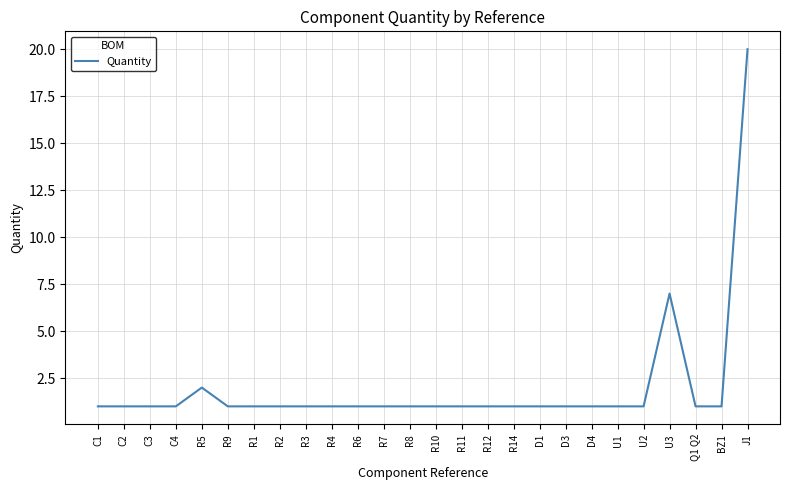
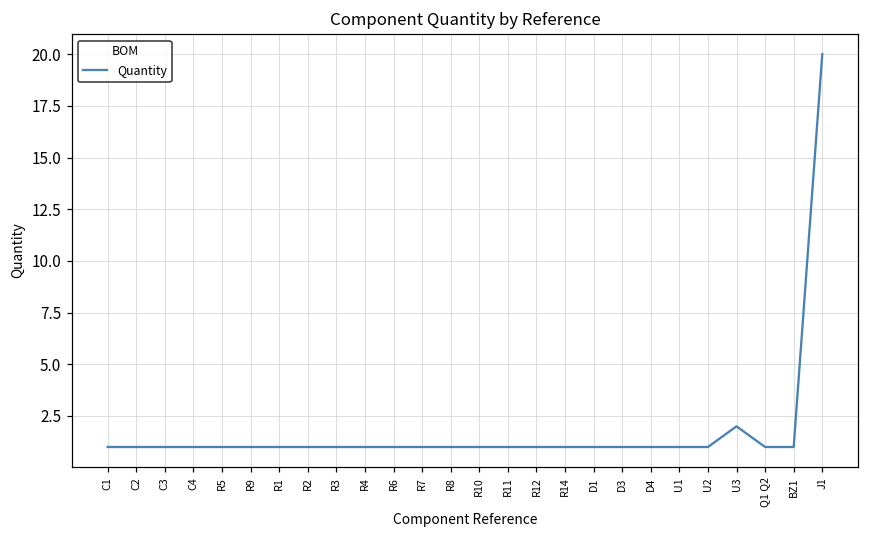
  {
    "C1": 1,
    "C2": 1,
    "C3": 1,
    "C4": 1,
-   "R5": 2,
+   "R5": 1,
    "R9": 1,
    "R1": 1,
    "R2": 1,
    "R3": 1,
    "R4": 1,
    "R6": 1,
    "R7": 1,
    "R8": 1,
    "R10": 1,
    "R11": 1,
    "R12": 1,
    "R14": 1,
    "D1": 1,
    "D3": 1,
    "D4": 1,
    "U1": 1,
    "U2": 1,
-   "U3": 7,
+   "U3": 2,
    "Q1 Q2": 1,
    "BZ1": 1,
    "J1": 20
  }
